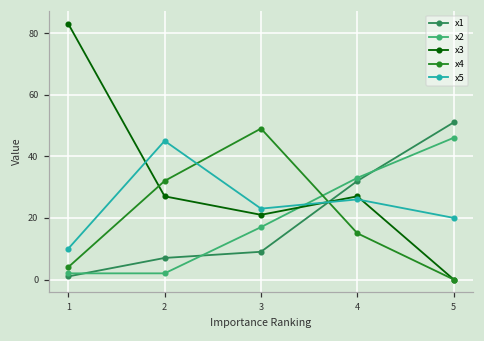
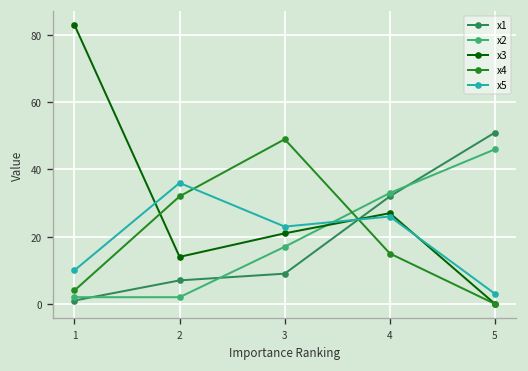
  {
    "x3": {
      "1": 83,
-     "2": 27,
+     "2": 14,
      "3": 21,
      "4": 27
    },
    "x5": {
      "1": 10,
-     "2": 45,
+     "2": 36,
      "3": 23,
      "4": 26,
-     "5": 20
+     "5": 3
    }
  }
